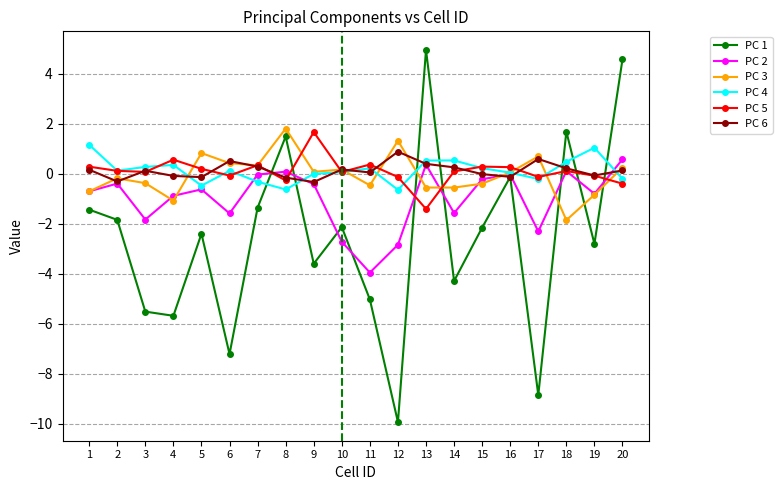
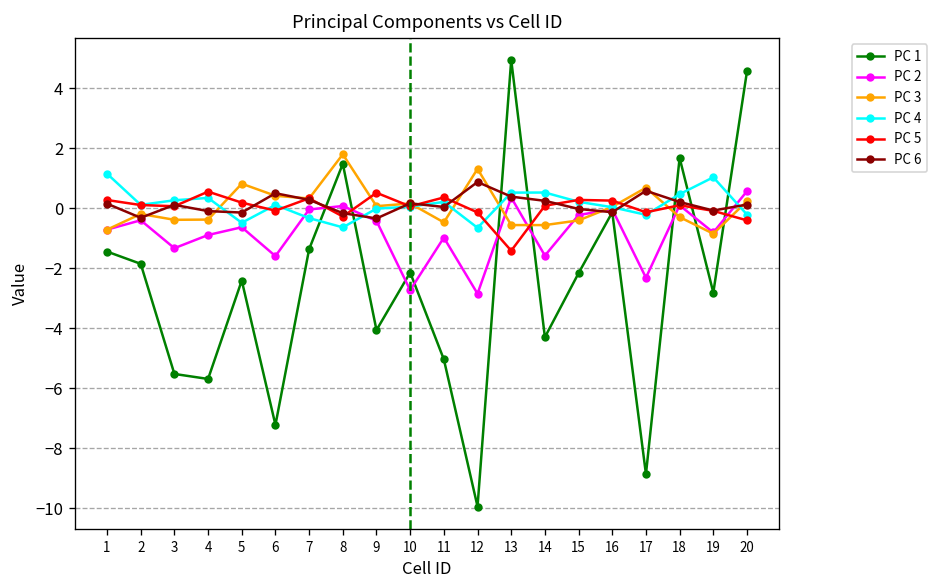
  {
    "PC 1": {
      "1": -1.4,
      "2": -1.9,
      "3": -5.5,
      "4": -5.7,
      "5": -2.4,
      "6": -7.2,
      "7": -1.4,
      "8": 1.5,
-     "9": -3.6,
+     "9": -4.1,
      "10": -2.1,
      "11": -5.0,
      "12": -9.9,
      "13": 4.9,
      "14": -4.3,
      "15": -2.2,
      "17": -8.9,
      "18": 1.7,
      "19": -2.8,
      "20": 4.6
    },
    "PC 2": {
-     "3": -1.8,
+     "3": -1.3,
      "4": -0.9,
      "5": -0.6,
      "6": -1.6,
      "7": 0.0,
      "8": 0.1,
      "10": -2.7,
-     "11": -4.0,
+     "11": -1.0,
      "12": -2.8,
      "14": -1.6,
      "15": -0.2,
      "17": -2.3,
      "20": 0.6
    },
    "PC 3": {
      "2": -0.2,
      "3": -0.4,
-     "4": -1.1,
+     "4": -0.4,
      "5": 0.8,
      "8": 1.8,
      "11": -0.5,
      "12": 1.3,
      "13": -0.6,
      "14": -0.6,
      "15": -0.4,
      "17": 0.7,
-     "18": -1.9,
+     "18": -0.3,
      "20": 0.2
    },
    "PC 4": {
      "1": 1.2,
      "3": 0.3,
      "4": 0.3,
      "5": -0.5,
      "6": 0.1,
      "7": -0.3,
      "8": -0.6,
      "11": 0.2,
      "12": -0.7,
      "13": 0.5,
      "14": 0.5,
      "18": 0.5,
      "19": 1.0,
      "20": -0.2
    },
    "PC 5": {
      "1": 0.3,
      "4": 0.6,
      "5": 0.2,
      "6": -0.1,
      "8": -0.3,
-     "9": 1.7,
+     "9": 0.5,
      "11": 0.4,
      "12": -0.1,
      "13": -1.4,
      "14": 0.1,
      "16": 0.3,
      "20": -0.4
    },
    "PC 6": {
      "1": 0.2,
      "4": -0.1,
      "5": -0.1,
      "8": -0.2,
      "11": 0.0,
      "12": 0.9,
      "14": 0.2,
      "15": 0.0,
      "17": 0.6,
      "18": 0.2,
      "20": 0.1
    }
  }
